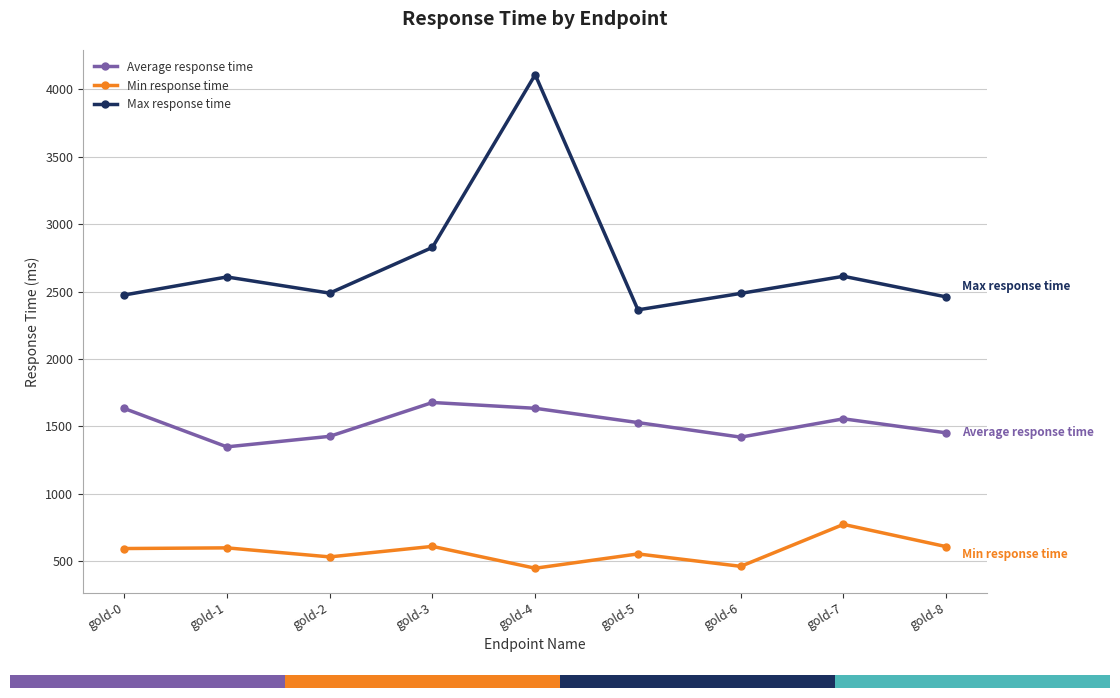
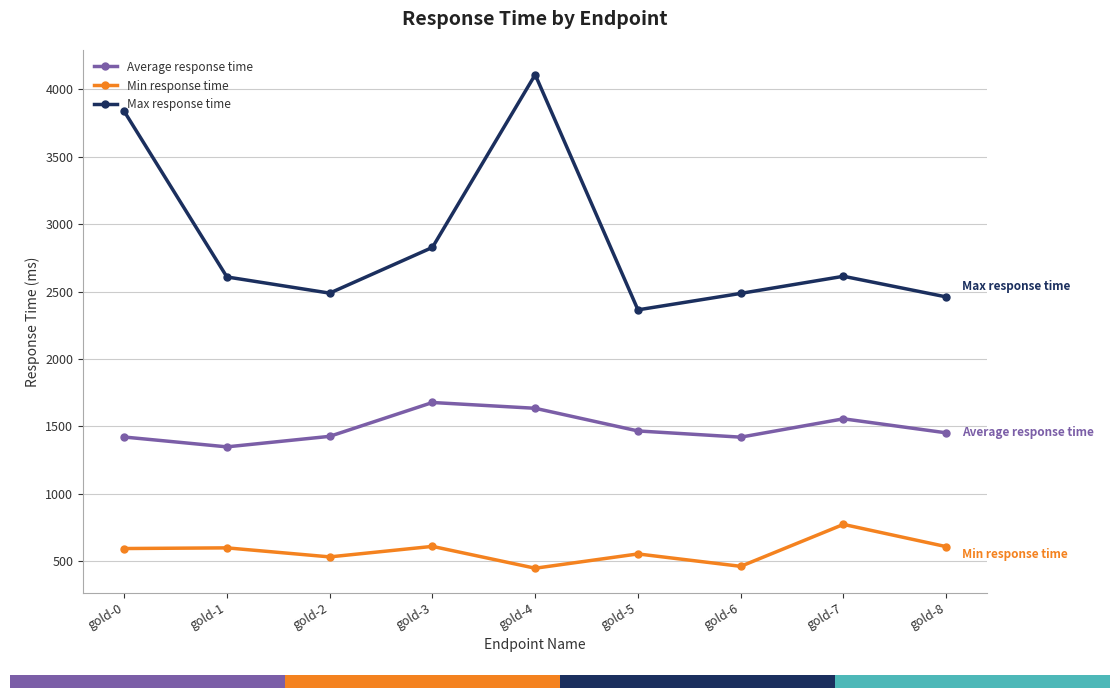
  {
    "Average response time": {
-     "gold-0": 1630,
+     "gold-0": 1420,
      "gold-1": 1350,
      "gold-2": 1430,
      "gold-3": 1680,
      "gold-4": 1640,
-     "gold-5": 1530,
+     "gold-5": 1470,
      "gold-6": 1420,
      "gold-7": 1560,
      "gold-8": 1450
    },
    "Min response time": {
      "gold-0": 600,
      "gold-1": 600,
      "gold-2": 530,
      "gold-3": 610,
      "gold-4": 450,
      "gold-5": 560,
      "gold-6": 460,
      "gold-7": 770,
      "gold-8": 610
    },
    "Max response time": {
-     "gold-0": 2480,
+     "gold-0": 3840,
      "gold-1": 2610,
      "gold-2": 2490,
      "gold-3": 2830,
      "gold-4": 4110,
      "gold-5": 2370,
      "gold-6": 2490,
      "gold-7": 2610,
      "gold-8": 2460
    }
  }
